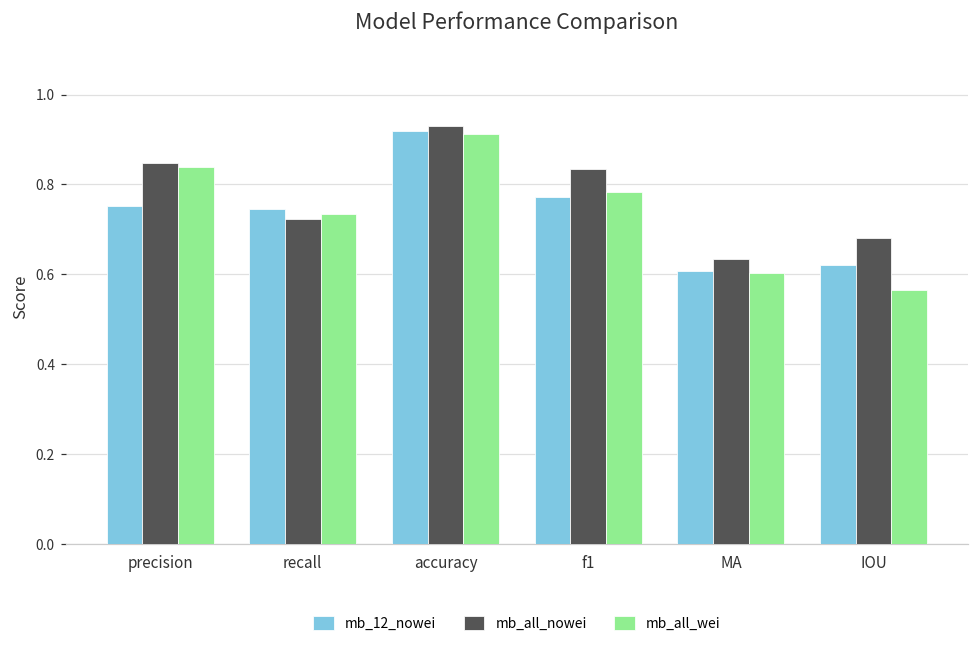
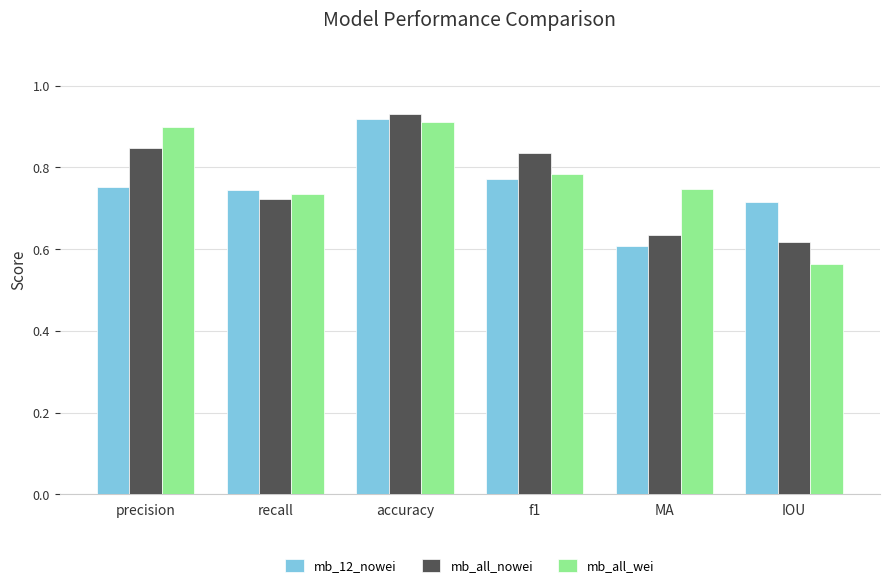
  {
    "mb_12_nowei": {
      "precision": 0.75,
      "recall": 0.74,
      "accuracy": 0.92,
      "f1": 0.77,
      "MA": 0.61,
-     "IOU": 0.62
+     "IOU": 0.72
    },
    "mb_all_nowei": {
      "precision": 0.85,
      "recall": 0.72,
      "accuracy": 0.93,
      "f1": 0.84,
      "MA": 0.63,
-     "IOU": 0.68
+     "IOU": 0.62
    },
    "mb_all_wei": {
-     "precision": 0.84,
+     "precision": 0.90,
      "recall": 0.74,
      "accuracy": 0.91,
      "f1": 0.78,
-     "MA": 0.60,
+     "MA": 0.75,
      "IOU": 0.56
    }
  }
